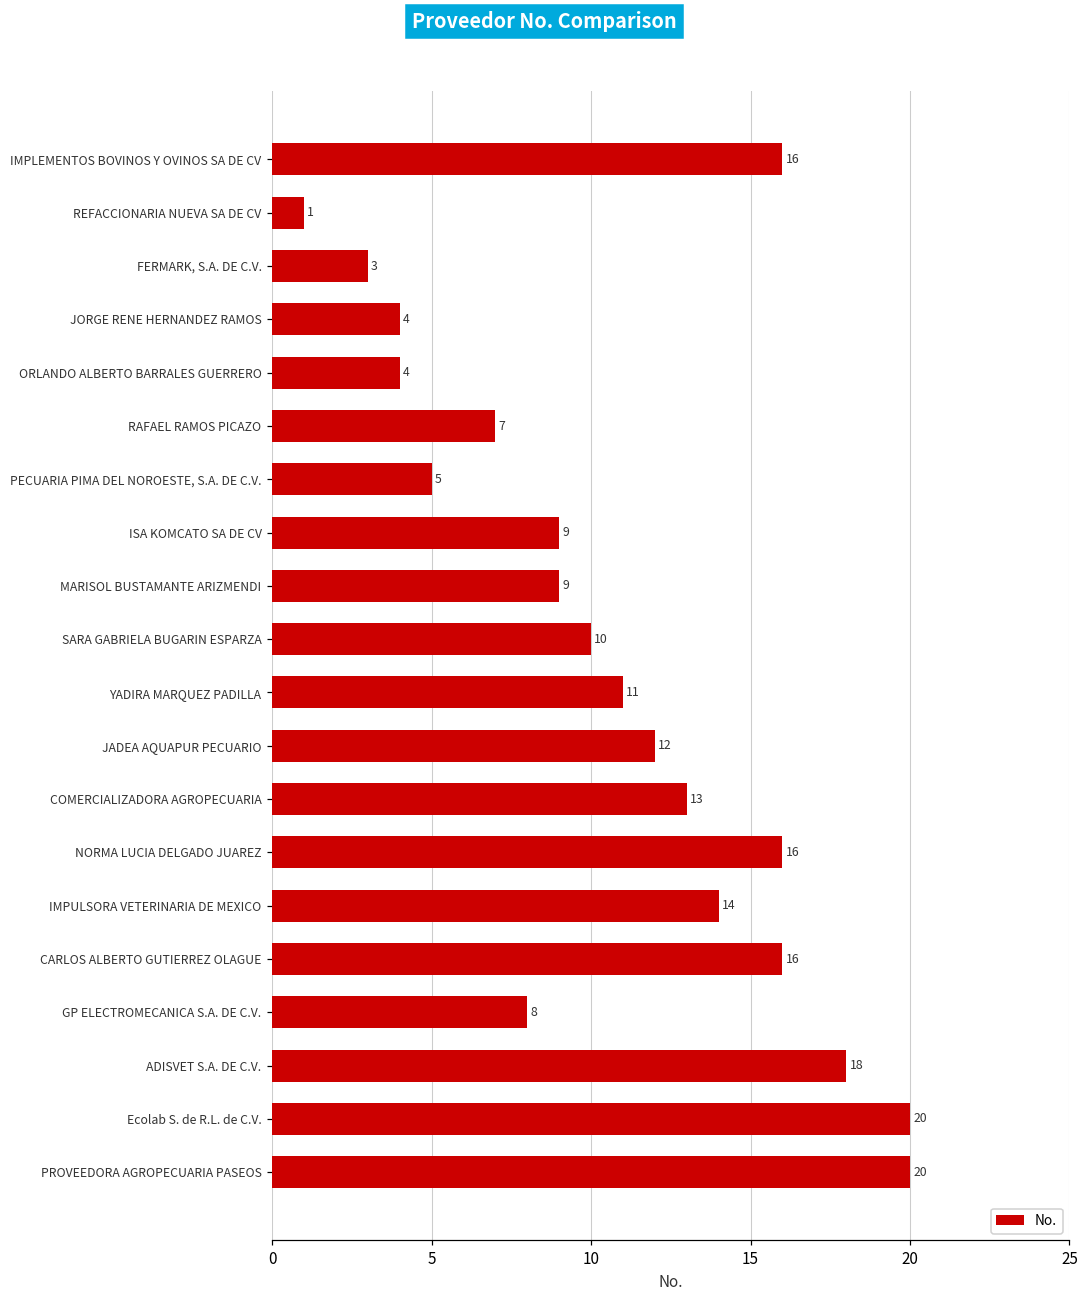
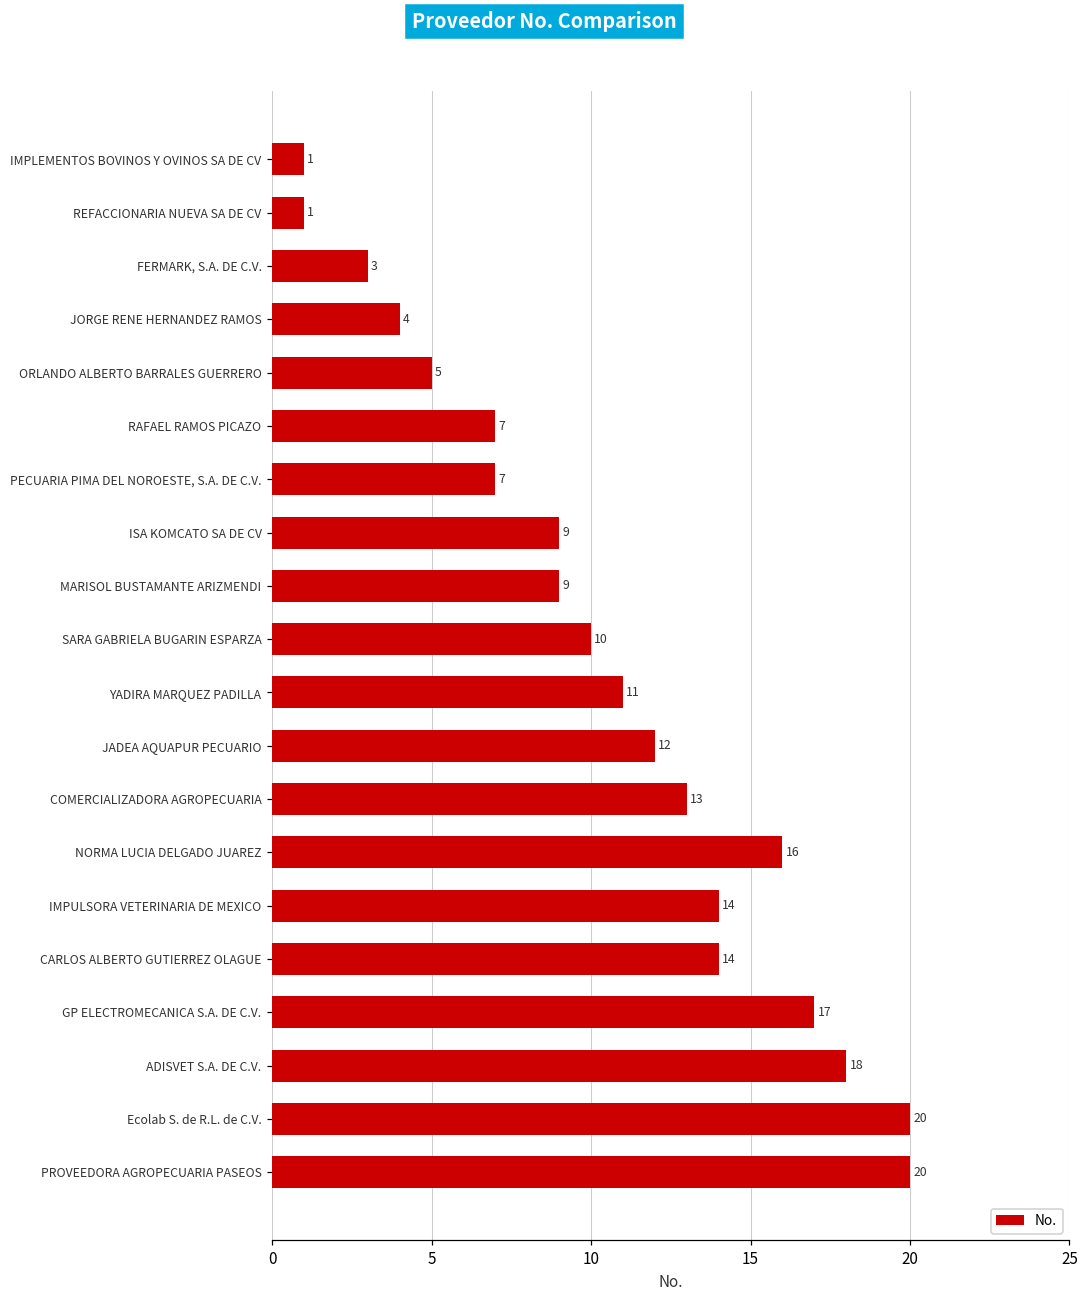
  {
-   "IMPLEMENTOS BOVINOS Y OVINOS SA DE CV": 16,
+   "IMPLEMENTOS BOVINOS Y OVINOS SA DE CV": 1,
    "REFACCIONARIA NUEVA SA DE CV": 1,
    "FERMARK, S.A. DE C.V.": 3,
    "JORGE RENE HERNANDEZ RAMOS": 4,
-   "ORLANDO ALBERTO BARRALES GUERRERO": 4,
+   "ORLANDO ALBERTO BARRALES GUERRERO": 5,
    "RAFAEL RAMOS PICAZO": 7,
-   "PECUARIA PIMA DEL NOROESTE, S.A. DE C.V.": 5,
+   "PECUARIA PIMA DEL NOROESTE, S.A. DE C.V.": 7,
    "ISA KOMCATO SA DE CV": 9,
    "MARISOL BUSTAMANTE ARIZMENDI": 9,
    "SARA GABRIELA BUGARIN ESPARZA": 10,
    "YADIRA MARQUEZ PADILLA": 11,
    "JADEA AQUAPUR PECUARIO": 12,
    "COMERCIALIZADORA AGROPECUARIA": 13,
    "NORMA LUCIA DELGADO JUAREZ": 16,
    "IMPULSORA VETERINARIA DE MEXICO": 14,
-   "CARLOS ALBERTO GUTIERREZ OLAGUE": 16,
-   "GP ELECTROMECANICA S.A. DE C.V.": 8,
+   "CARLOS ALBERTO GUTIERREZ OLAGUE": 14,
+   "GP ELECTROMECANICA S.A. DE C.V.": 17,
    "ADISVET S.A. DE C.V.": 18,
    "Ecolab S. de R.L. de C.V.": 20,
    "PROVEEDORA AGROPECUARIA PASEOS": 20
  }
